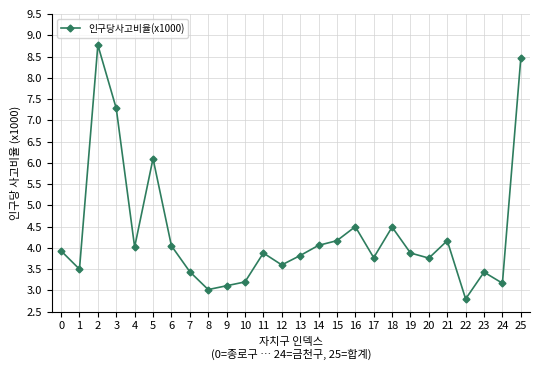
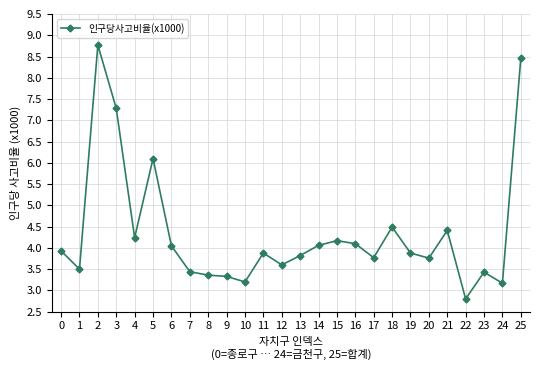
  {
    "0": 3.9,
    "1": 3.5,
    "2": 8.8,
    "3": 7.3,
-   "4": 4.0,
+   "4": 4.2,
    "5": 6.1,
    "6": 4.1,
    "7": 3.4,
-   "8": 3.0,
-   "9": 3.1,
+   "8": 3.4,
+   "9": 3.3,
    "10": 3.2,
    "11": 3.9,
    "12": 3.6,
    "13": 3.8,
    "14": 4.1,
    "15": 4.2,
-   "16": 4.5,
+   "16": 4.1,
    "17": 3.8,
    "18": 4.5,
    "19": 3.9,
    "20": 3.8,
-   "21": 4.2,
+   "21": 4.4,
    "22": 2.8,
    "23": 3.4,
    "24": 3.2,
    "25": 8.5
  }
